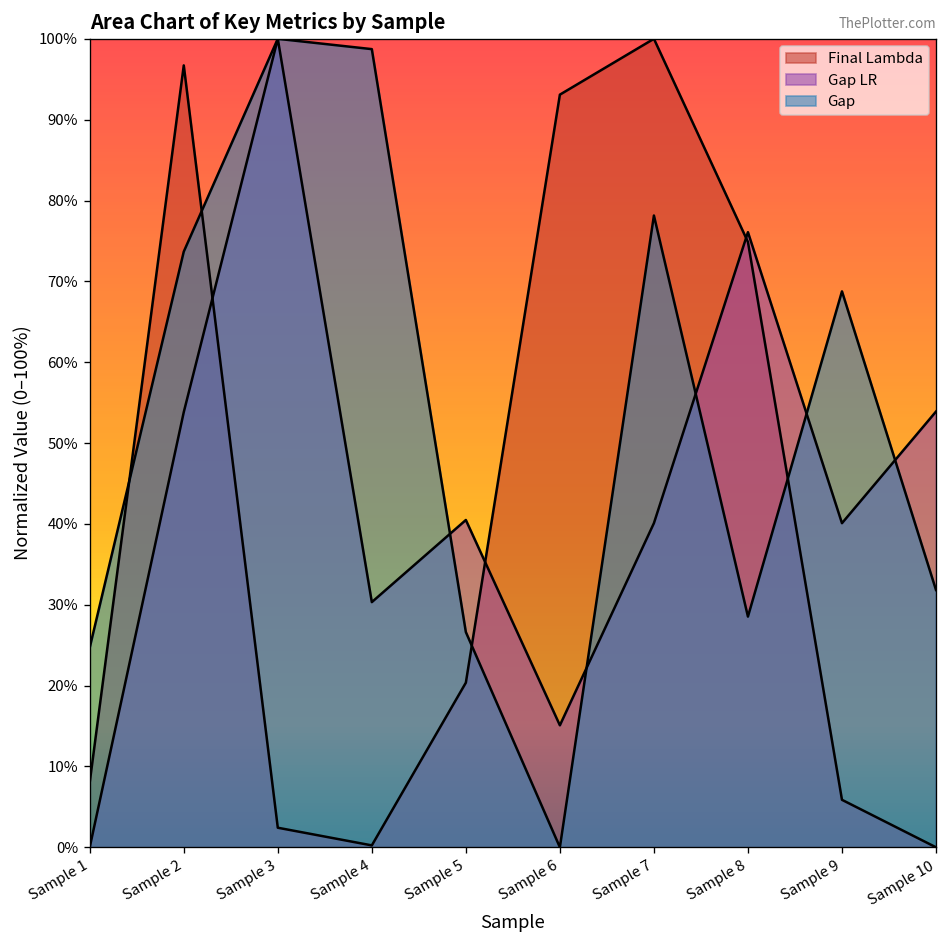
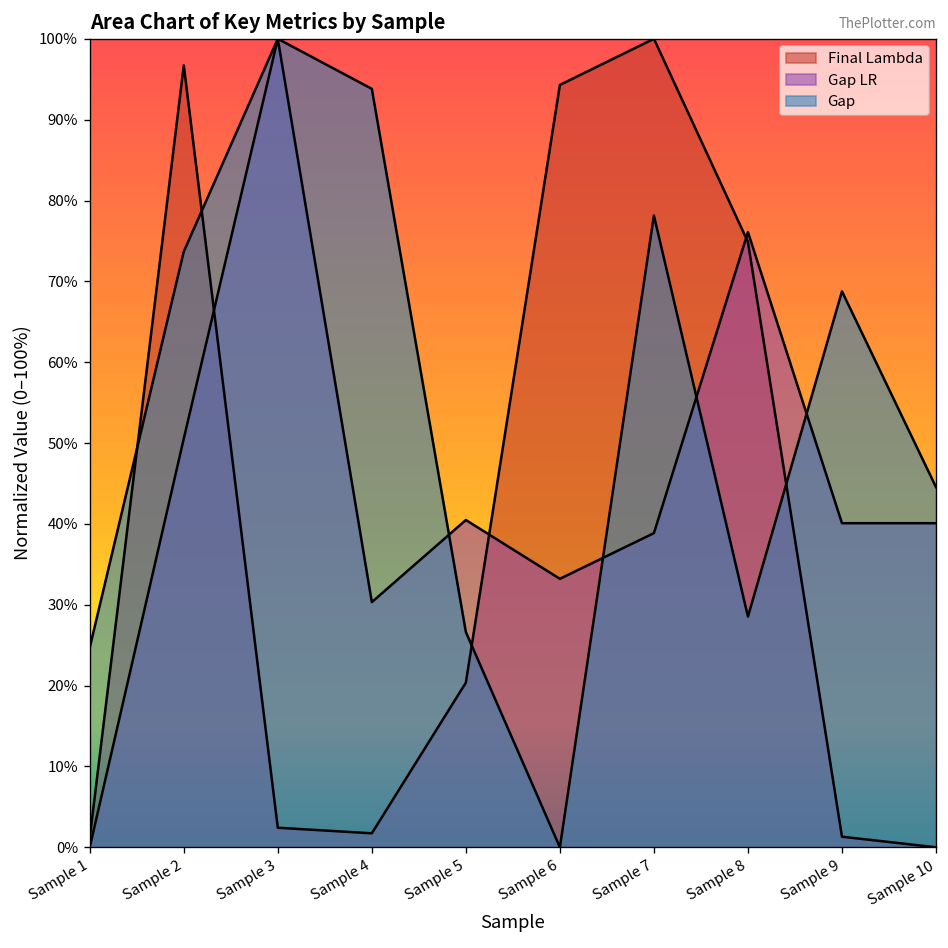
  {
    "Final Lambda": {
-     "Sample 1": "8%",
+     "Sample 1": "1%",
      "Sample 2": "97%",
      "Sample 3": "2%",
-     "Sample 4": "0%",
+     "Sample 4": "2%",
      "Sample 5": "20%",
-     "Sample 6": "93%",
+     "Sample 6": "94%",
      "Sample 7": "100%",
      "Sample 8": "75%",
-     "Sample 9": "6%",
+     "Sample 9": "1%",
      "Sample 10": "0%"
    },
    "Gap LR": {
      "Sample 1": "0%",
-     "Sample 2": "54%",
+     "Sample 2": "51%",
      "Sample 4": "30%",
      "Sample 5": "40%",
-     "Sample 6": "15%",
-     "Sample 7": "40%",
+     "Sample 6": "33%",
+     "Sample 7": "39%",
      "Sample 8": "76%",
      "Sample 9": "40%",
-     "Sample 10": "54%"
+     "Sample 10": "40%"
    },
    "Gap": {
      "Sample 1": "25%",
      "Sample 2": "74%",
-     "Sample 4": "99%",
+     "Sample 4": "94%",
      "Sample 5": "27%",
      "Sample 6": "0%",
      "Sample 7": "78%",
      "Sample 8": "29%",
      "Sample 9": "69%",
-     "Sample 10": "32%"
+     "Sample 10": "45%"
    }
  }
